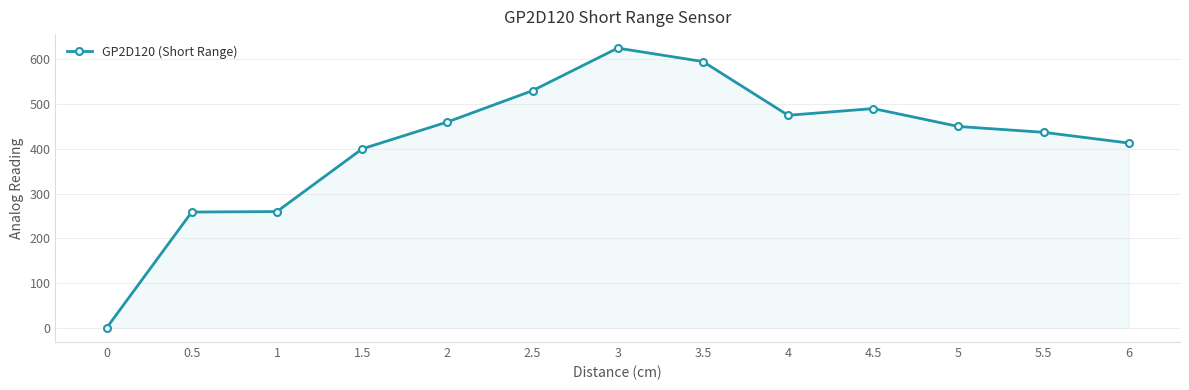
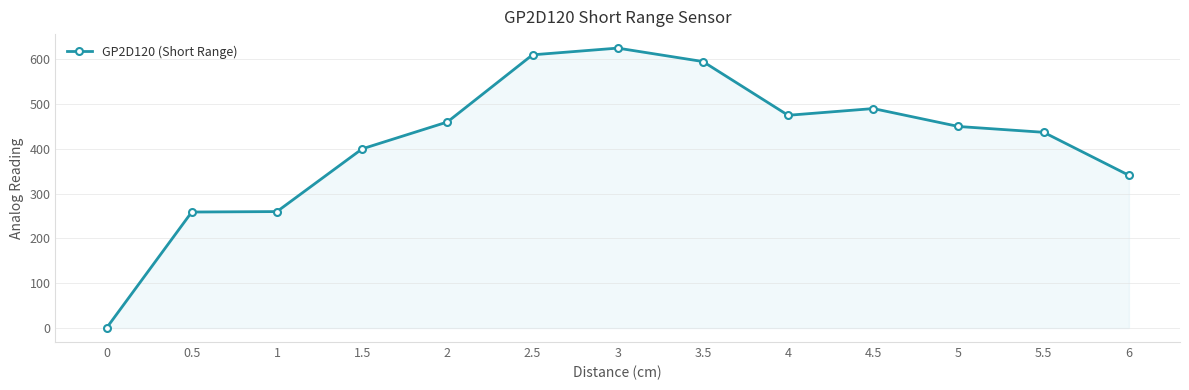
  {
    "0": 0,
    "0.5": 260,
    "1": 260,
    "1.5": 400,
    "2": 460,
-   "2.5": 530,
+   "2.5": 610,
    "3": 630,
    "3.5": 600,
    "4": 480,
    "4.5": 490,
    "5": 450,
    "5.5": 440,
-   "6": 410
+   "6": 340
  }
